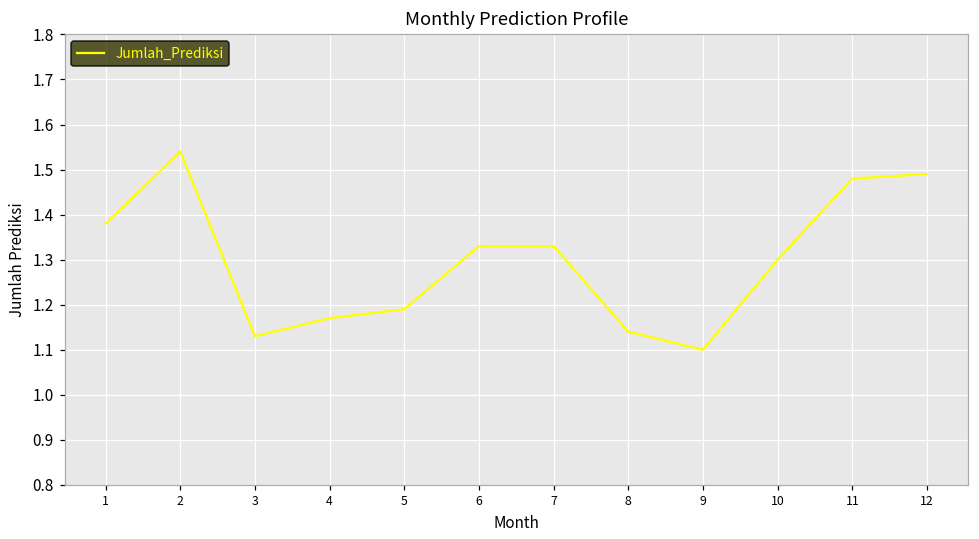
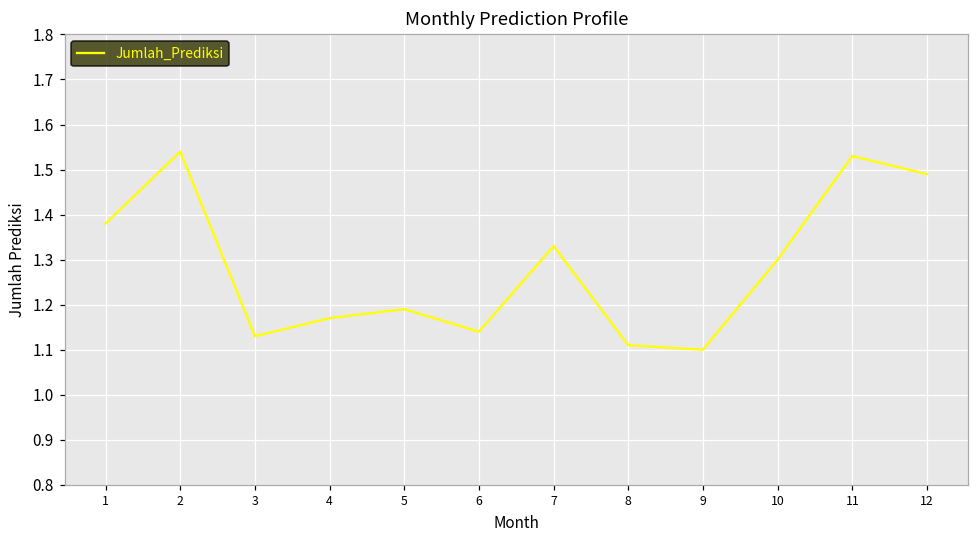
  {
    "1": 1.38,
    "2": 1.54,
    "3": 1.13,
    "4": 1.17,
    "5": 1.19,
-   "6": 1.33,
+   "6": 1.14,
    "7": 1.33,
-   "8": 1.14,
+   "8": 1.11,
    "9": 1.10,
    "10": 1.30,
-   "11": 1.48,
+   "11": 1.53,
    "12": 1.49
  }
